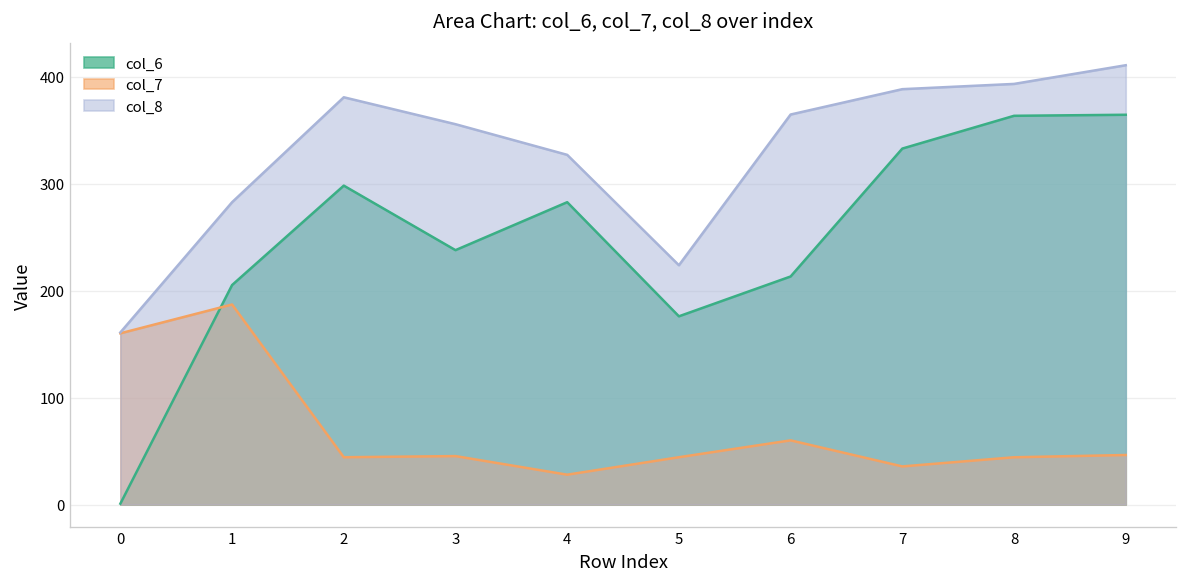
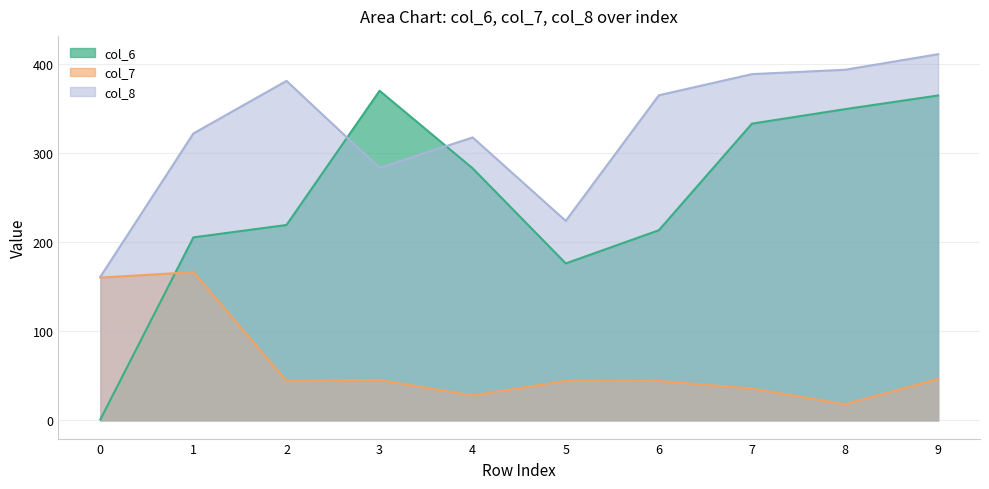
  {
    "col_6": {
      "0": 0,
      "1": 210,
-     "2": 300,
-     "3": 240,
+     "2": 220,
+     "3": 370,
      "4": 280,
      "5": 180,
      "6": 210,
      "7": 330,
-     "8": 360,
+     "8": 350,
      "9": 360
    },
    "col_7": {
-     "1": 190,
+     "1": 170,
      "2": 40,
      "3": 50,
      "4": 30,
      "5": 40,
-     "6": 60,
+     "6": 40,
      "7": 40,
-     "8": 40,
+     "8": 20,
      "9": 50
    },
    "col_8": {
-     "1": 280,
+     "1": 320,
      "2": 380,
-     "3": 360,
-     "4": 330,
+     "3": 280,
+     "4": 320,
      "5": 220,
      "6": 360,
      "7": 390,
      "8": 390,
      "9": 410
    }
  }
